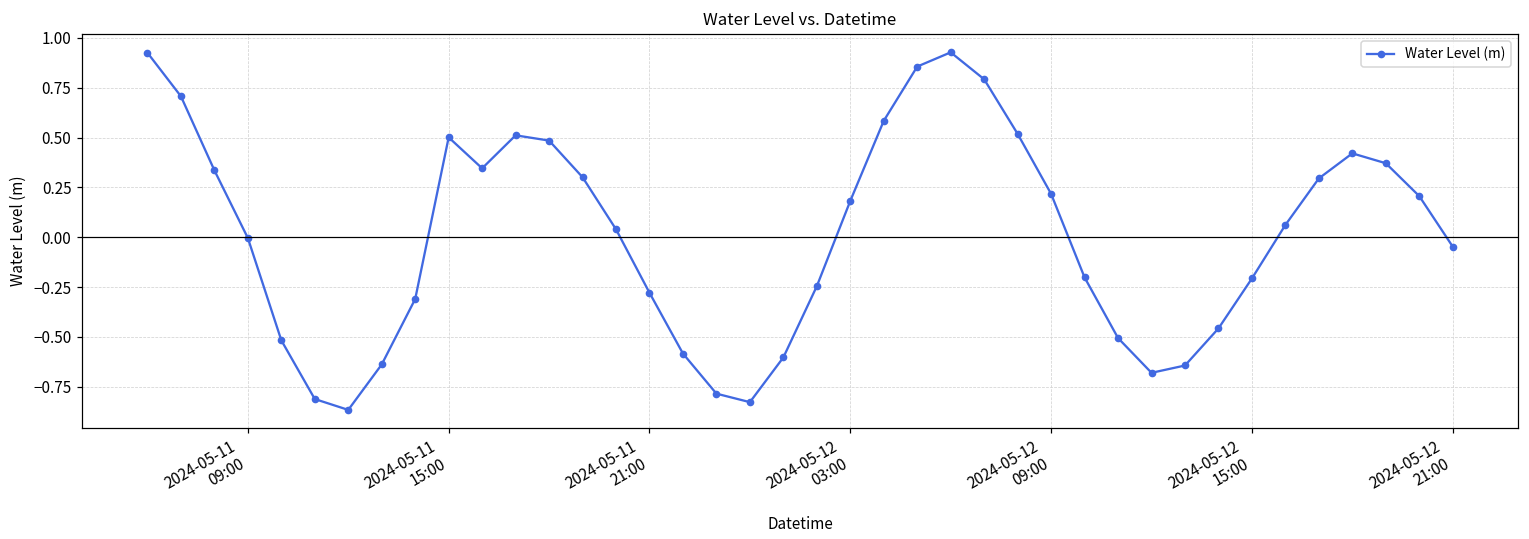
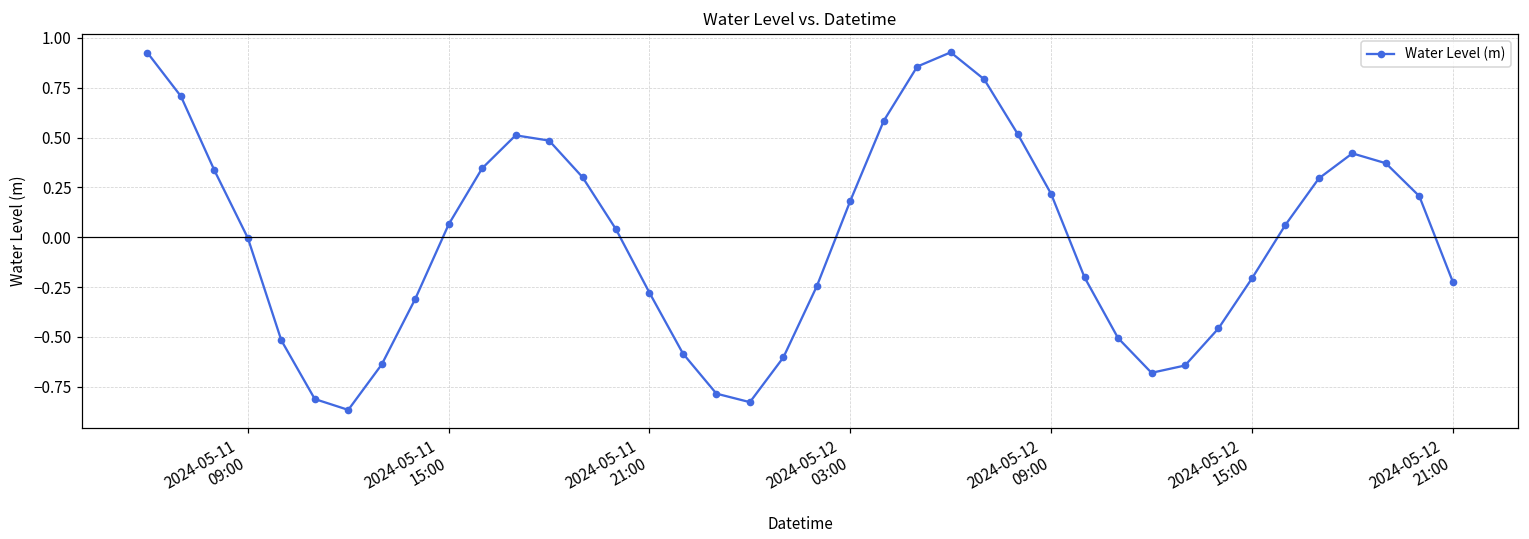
  {
    "2024-05-11 09:00": 0.00,
-   "2024-05-11 15:00": 0.50,
+   "2024-05-11 15:00": 0.06,
    "2024-05-11 21:00": -0.28,
    "2024-05-12 03:00": 0.18,
    "2024-05-12 09:00": 0.22,
    "2024-05-12 15:00": -0.21,
-   "2024-05-12 21:00": -0.05
+   "2024-05-12 21:00": -0.22
  }
